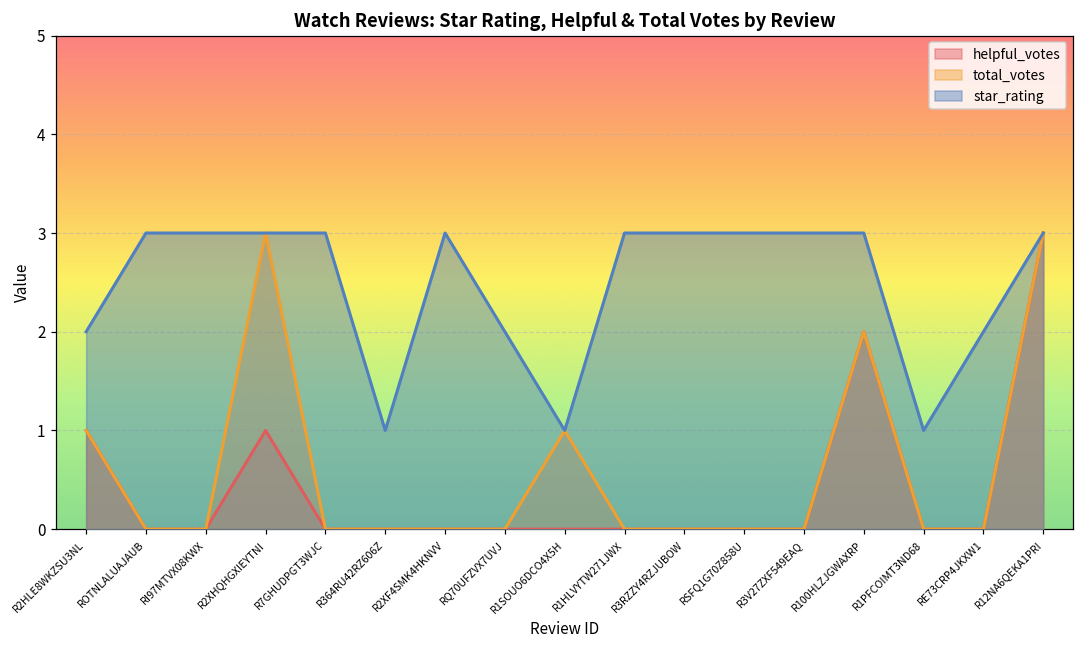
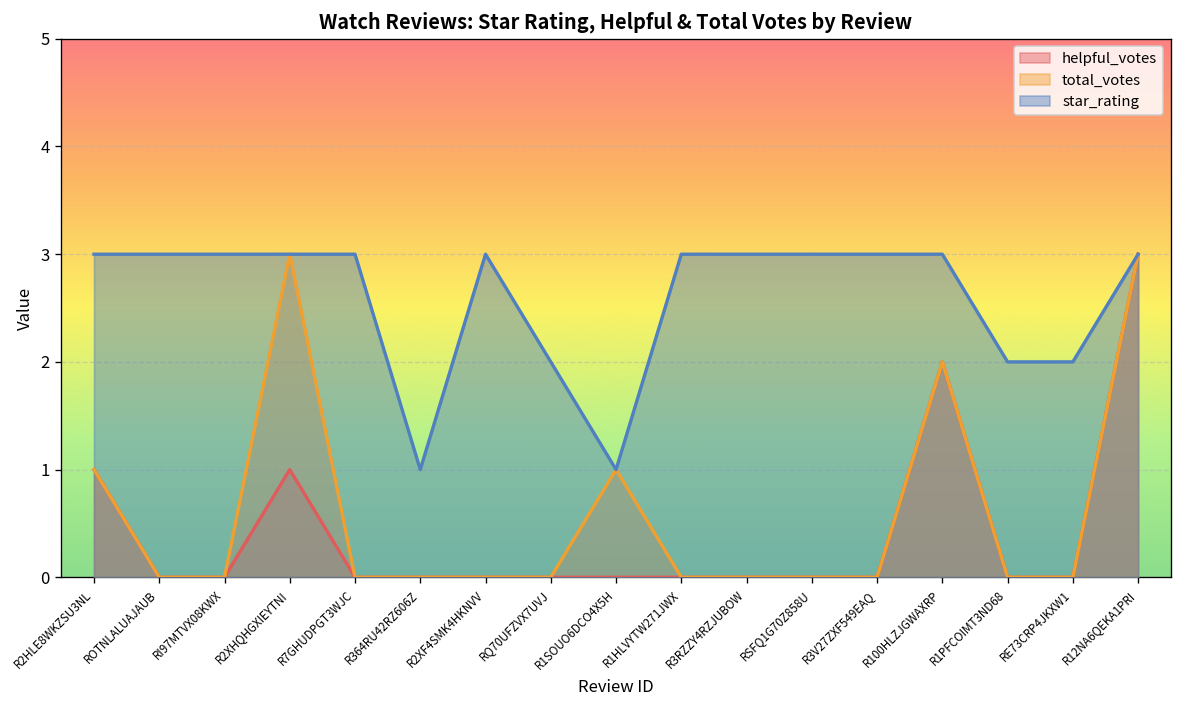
  {
    "star_rating": {
-     "R2HLE8WKZSU3NL": 2,
+     "R2HLE8WKZSU3NL": 3,
      "ROTNLALUAJAUB": 3,
      "RI97MTVX08KWX": 3,
      "R7GHUDPGT3WJC": 3,
      "R364RU42RZ606Z": 1,
      "R2XF4SMK4HKNVV": 3,
      "RQ70UFZVX7UVJ": 2,
      "R1HLVYTW271JWX": 3,
      "R3RZZY4RZJUBOW": 3,
      "RSFQ1G70Z858U": 3,
      "R3V27ZXF549EAQ": 3,
      "R100HLZJGWAXRP": 3,
-     "R1PFCOIMT3ND68": 1,
+     "R1PFCOIMT3ND68": 2,
      "RE73CRP4JKXW1": 2
    }
  }
